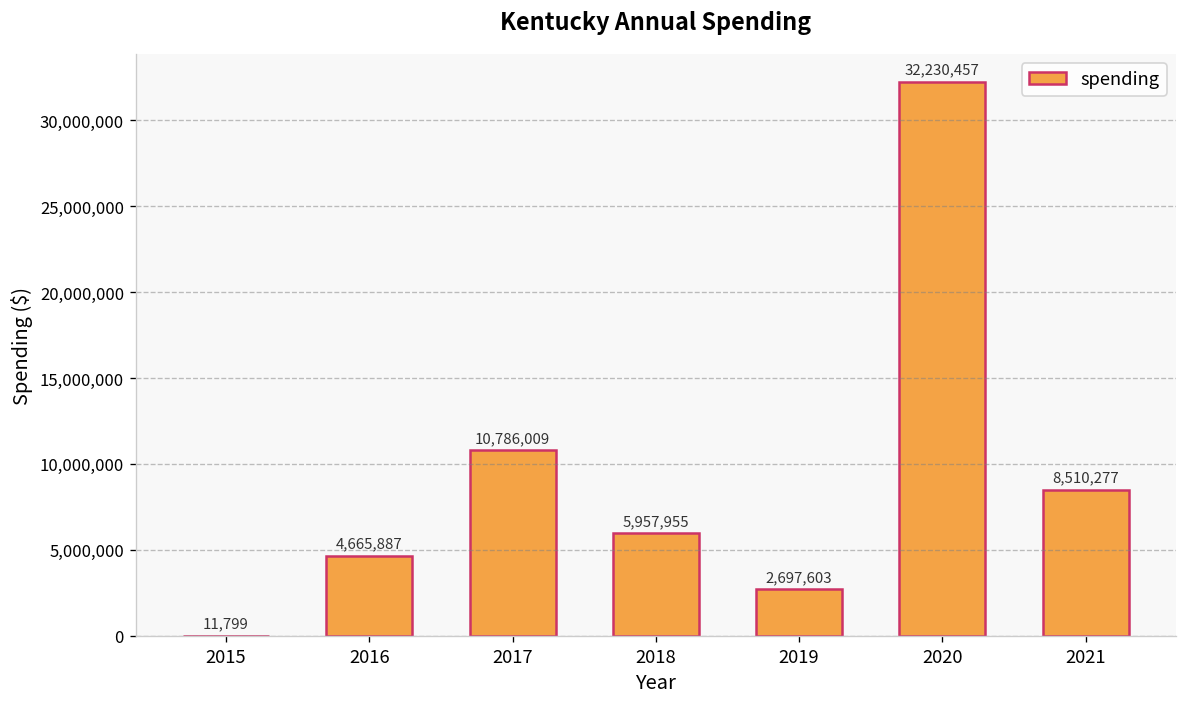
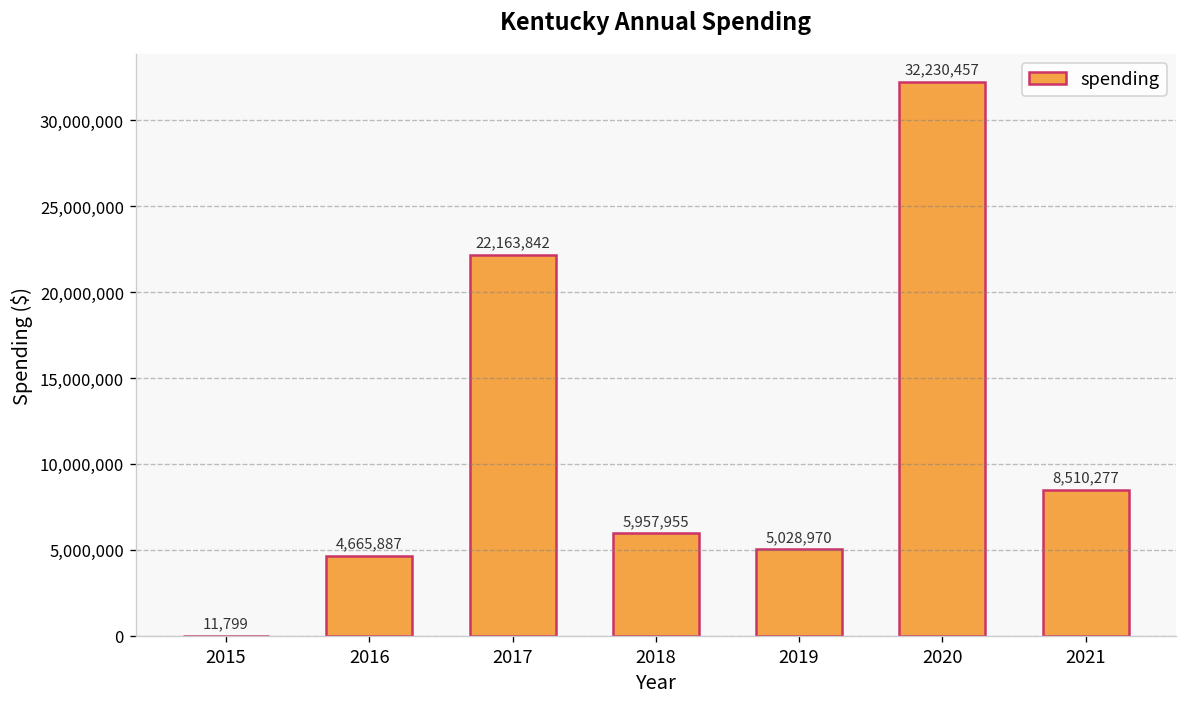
  {
    "2015": "11,799",
    "2016": "4,665,887",
-   "2017": "10,786,009",
+   "2017": "22,163,842",
    "2018": "5,957,955",
-   "2019": "2,697,603",
+   "2019": "5,028,970",
    "2020": "32,230,457",
    "2021": "8,510,277"
  }
